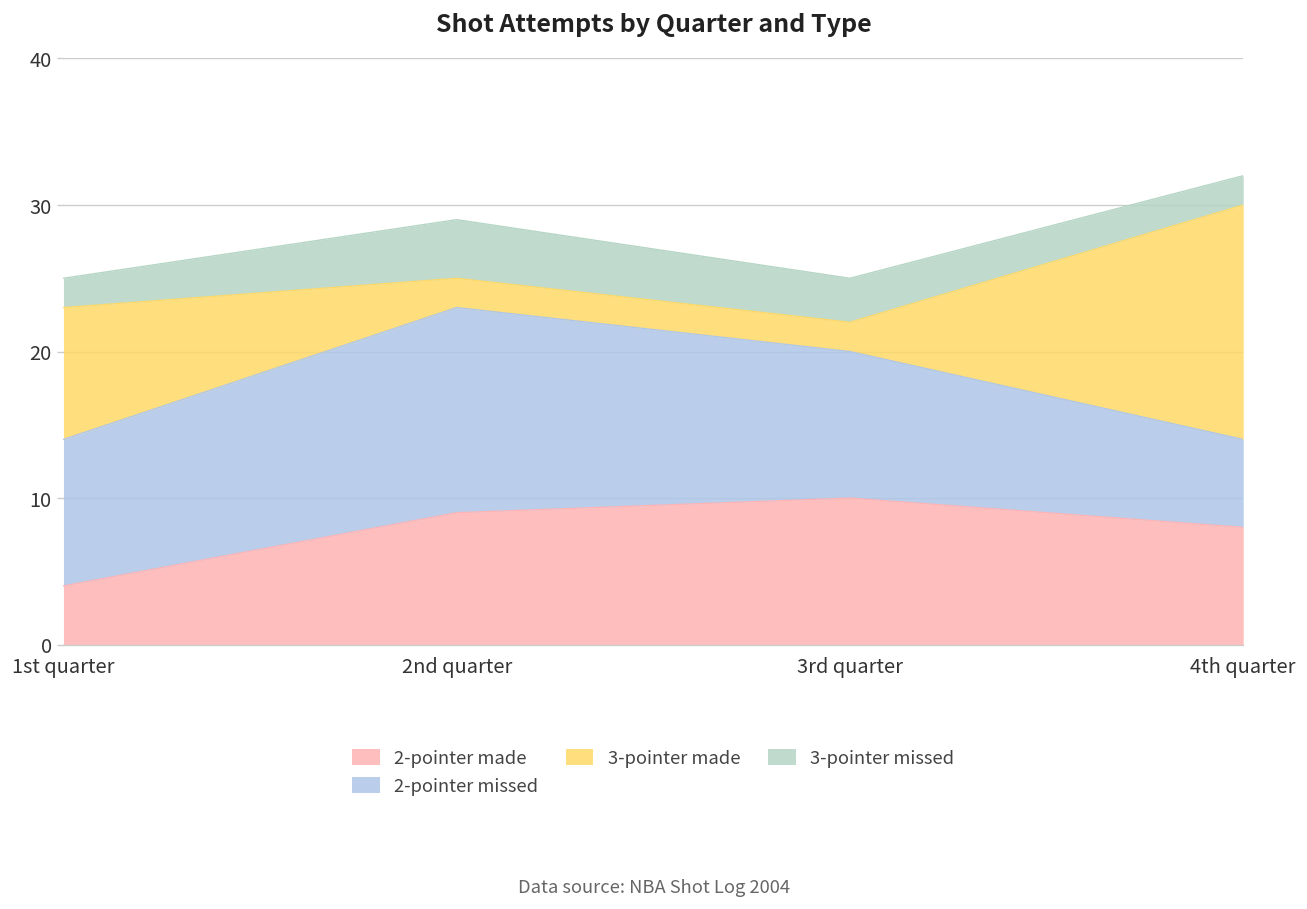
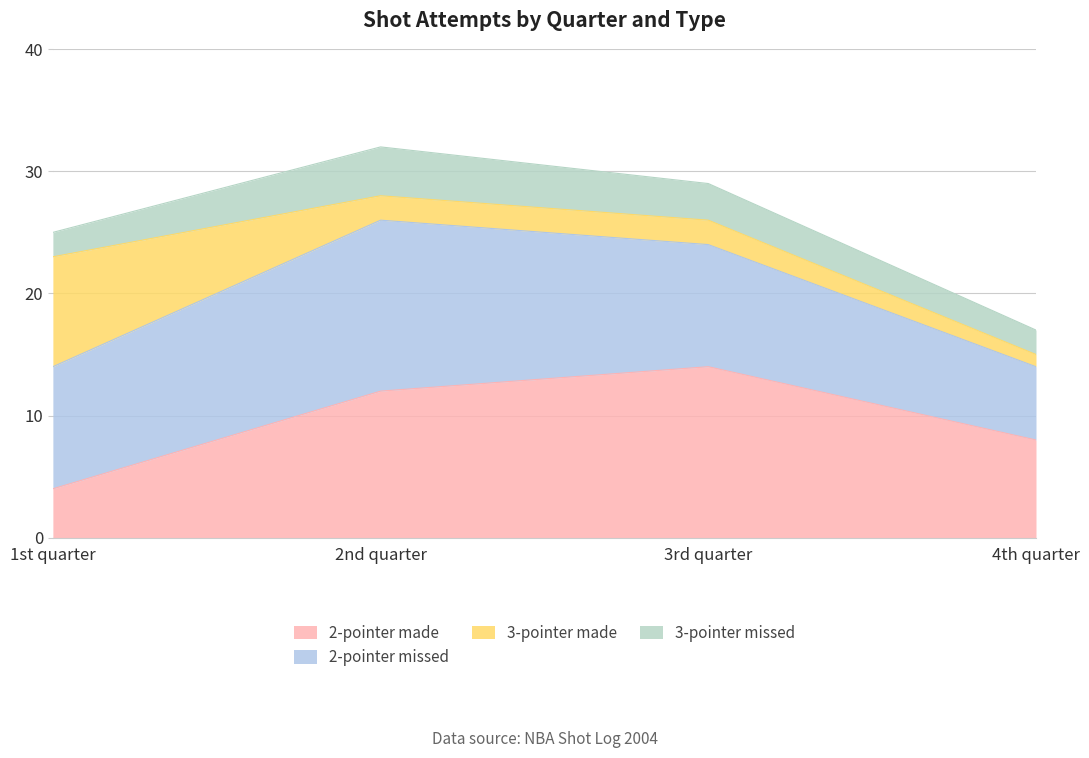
  {
    "2-pointer made": {
      "1st quarter": 4,
-     "2nd quarter": 9,
-     "3rd quarter": 10,
+     "2nd quarter": 12,
+     "3rd quarter": 14,
      "4th quarter": 8
    },
    "3-pointer made": {
      "1st quarter": 9,
      "2nd quarter": 2,
      "3rd quarter": 2,
-     "4th quarter": 16
+     "4th quarter": 1
    }
  }
